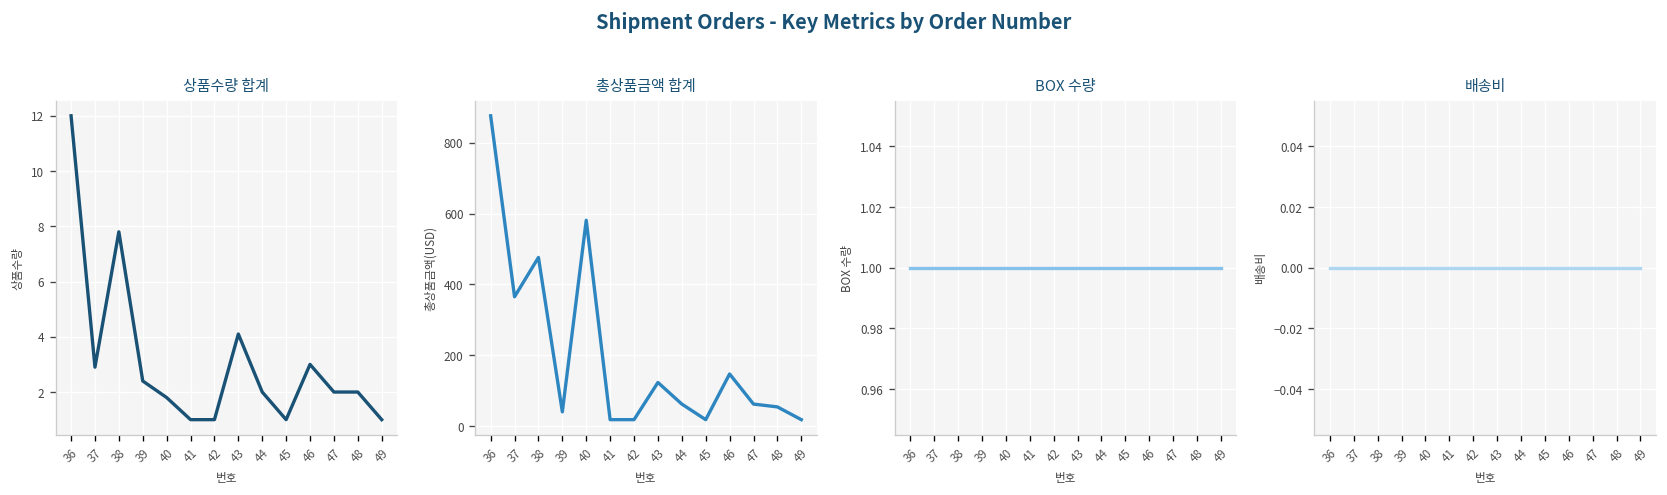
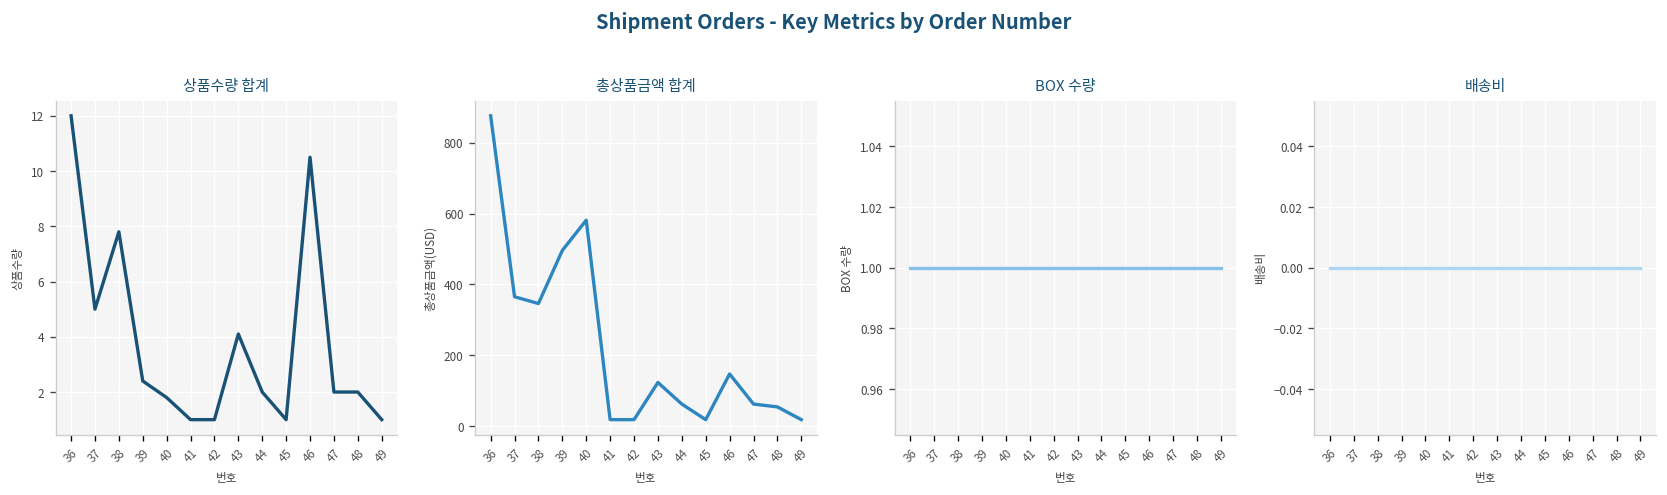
  {
    "상품수량 합계": {
      "36": 12.0,
-     "37": 2.9,
+     "37": 5.0,
      "38": 7.8,
      "39": 2.4,
      "40": 1.8,
      "41": 1.0,
      "42": 1.0,
      "43": 4.1,
      "44": 2.0,
      "45": 1.0,
-     "46": 3.0,
+     "46": 10.5,
      "47": 2.0,
      "48": 2.0,
      "49": 1.0
    },
    "총상품금액 합계": {
      "36": 880,
      "37": 370,
-     "38": 480,
-     "39": 40,
+     "38": 350,
+     "39": 500,
      "40": 580,
      "41": 20,
      "42": 20,
      "43": 120,
      "44": 60,
      "45": 20,
      "46": 150,
      "47": 60,
      "48": 50,
      "49": 20
    },
    "BOX 수량": {
      "36": 1.000,
      "37": 1.000,
      "38": 1.000,
      "39": 1.000,
      "40": 1.000,
      "41": 1.000,
      "42": 1.000,
      "43": 1.000,
      "44": 1.000,
      "45": 1.000,
      "46": 1.000,
      "47": 1.000,
      "48": 1.000,
      "49": 1.000
    },
    "배송비": {
      "36": 0.000,
      "37": 0.000,
      "38": 0.000,
      "39": 0.000,
      "40": 0.000,
      "41": 0.000,
      "42": 0.000,
      "43": 0.000,
      "44": 0.000,
      "45": 0.000,
      "46": 0.000,
      "47": 0.000,
      "48": 0.000,
      "49": 0.000
    }
  }
